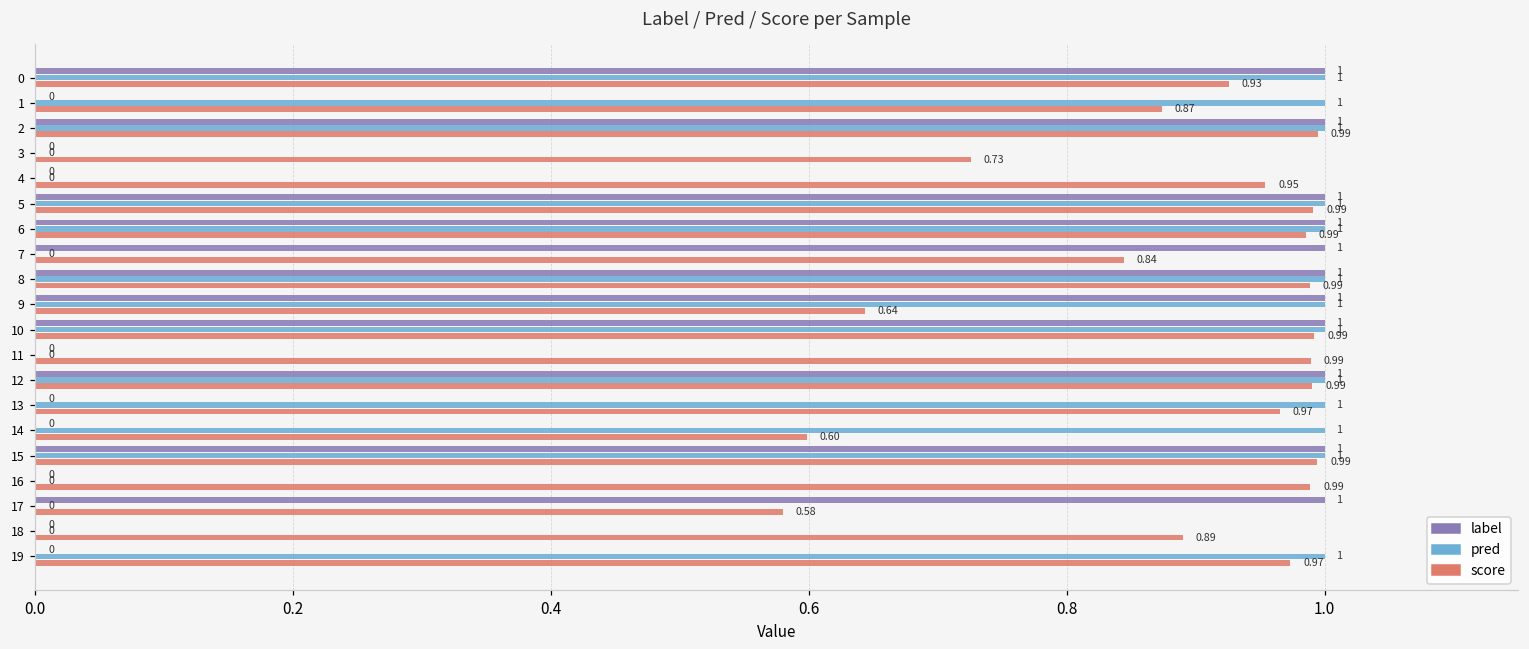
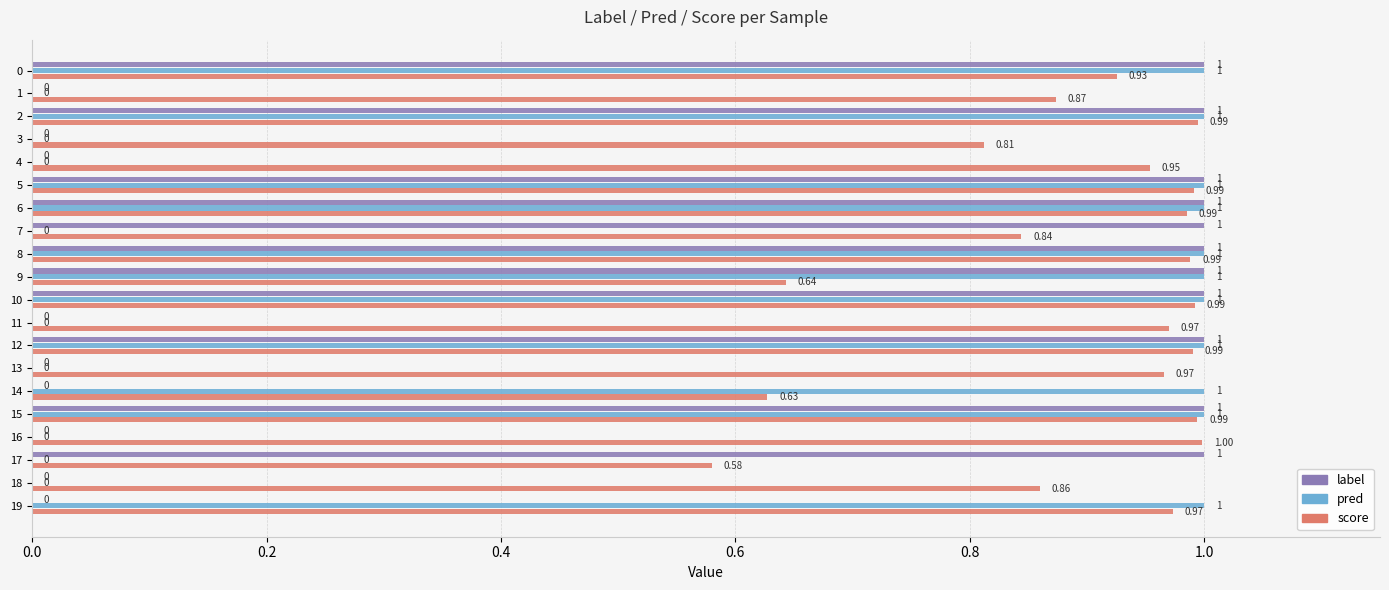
  {
    "label": {
      "1": 0,
      "7": 1,
      "13": 0,
      "14": 0,
      "17": 1,
      "19": 0
    },
    "pred": {
-     "1": 1,
+     "1": 0,
      "7": 0,
-     "13": 1,
+     "13": 0,
      "14": 1,
      "17": 0,
      "19": 1
    },
    "score": {
      "0": 0.93,
      "1": 0.87,
      "2": 0.99,
-     "3": 0.73,
+     "3": 0.81,
      "4": 0.95,
      "5": 0.99,
      "6": 0.99,
      "7": 0.84,
      "8": 0.99,
      "9": 0.64,
      "10": 0.99,
-     "11": 0.99,
+     "11": 0.97,
      "12": 0.99,
      "13": 0.97,
-     "14": 0.60,
+     "14": 0.63,
      "15": 0.99,
-     "16": 0.99,
+     "16": 1.00,
      "17": 0.58,
-     "18": 0.89,
+     "18": 0.86,
      "19": 0.97
    }
  }
